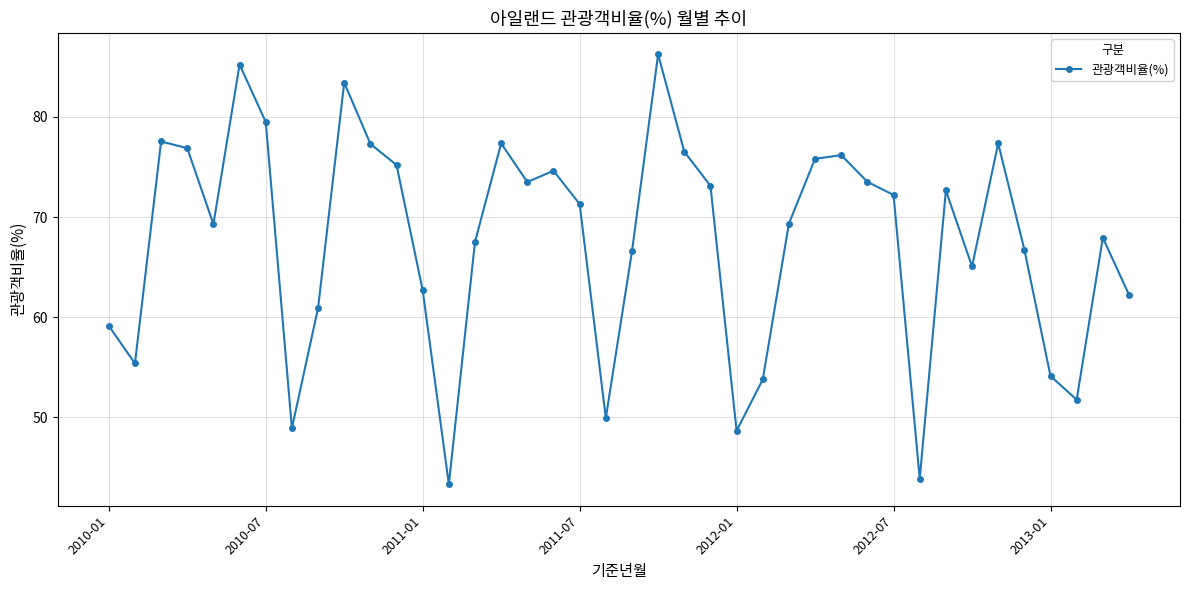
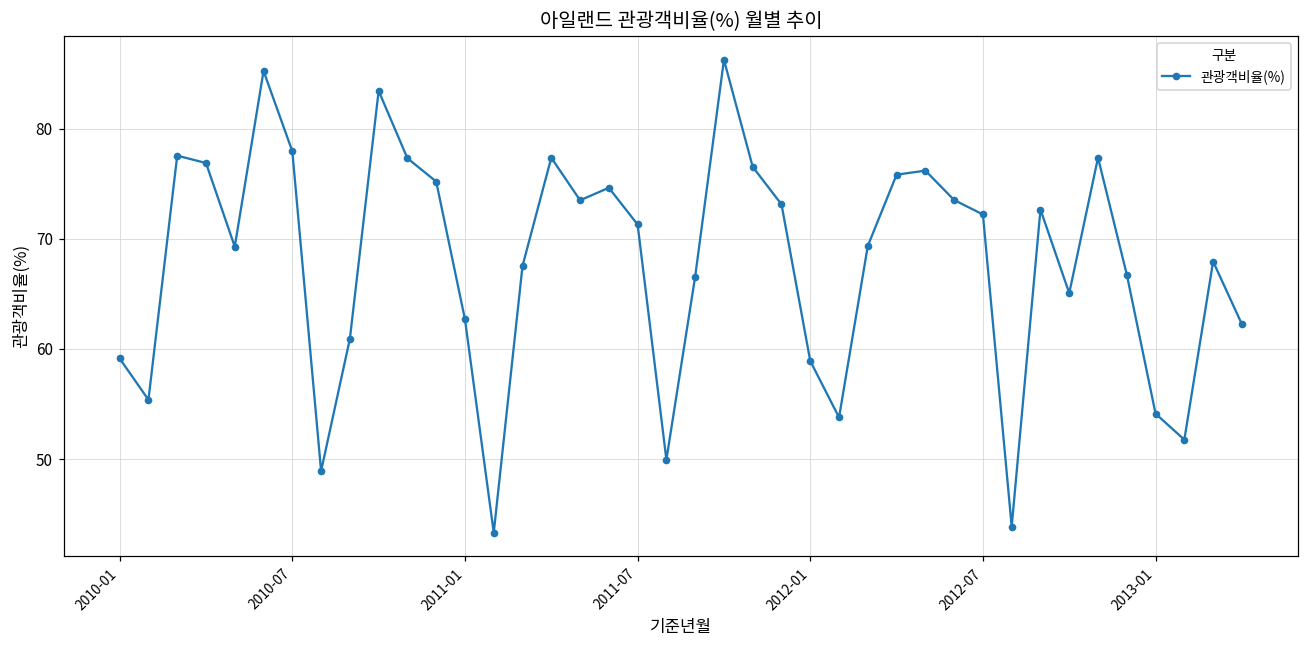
  {
    "2010-01": 59.1,
-   "2010-07": 79.5,
+   "2010-07": 77.9,
    "2011-01": 62.7,
    "2011-07": 71.3,
-   "2012-01": 48.7,
+   "2012-01": 58.9,
    "2012-07": 72.2,
    "2013-01": 54.1
  }
